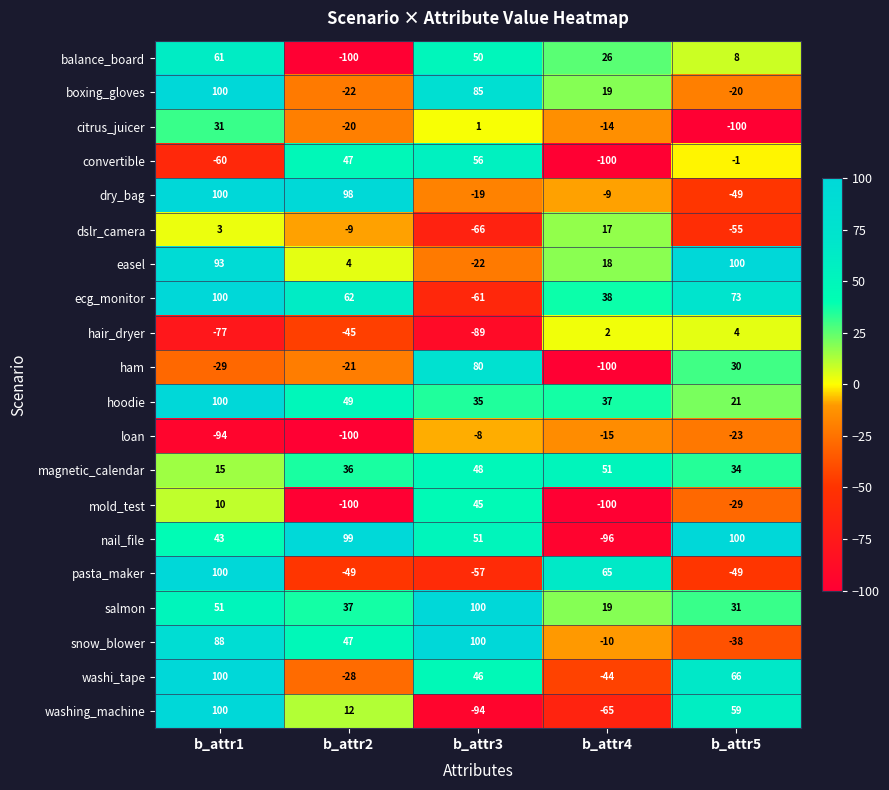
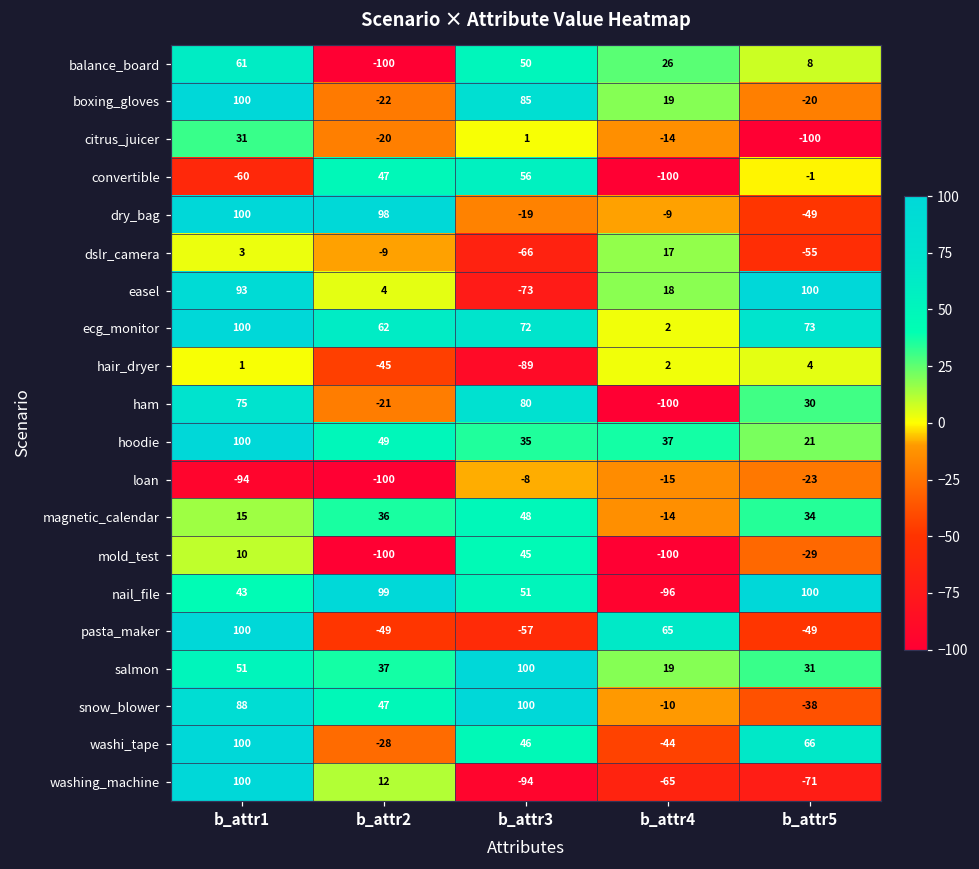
  {
    "balance_board": {
      "b_attr1": 61,
      "b_attr2": -100,
      "b_attr3": 50,
      "b_attr4": 26,
      "b_attr5": 8
    },
    "boxing_gloves": {
      "b_attr1": 100,
      "b_attr2": -22,
      "b_attr3": 85,
      "b_attr4": 19,
      "b_attr5": -20
    },
    "citrus_juicer": {
      "b_attr1": 31,
      "b_attr2": -20,
      "b_attr3": 1,
      "b_attr4": -14,
      "b_attr5": -100
    },
    "convertible": {
      "b_attr1": -60,
      "b_attr2": 47,
      "b_attr3": 56,
      "b_attr4": -100,
      "b_attr5": -1
    },
    "dry_bag": {
      "b_attr1": 100,
      "b_attr2": 98,
      "b_attr3": -19,
      "b_attr4": -9,
      "b_attr5": -49
    },
    "dslr_camera": {
      "b_attr1": 3,
      "b_attr2": -9,
      "b_attr3": -66,
      "b_attr4": 17,
      "b_attr5": -55
    },
    "easel": {
      "b_attr1": 93,
      "b_attr2": 4,
-     "b_attr3": -22,
+     "b_attr3": -73,
      "b_attr4": 18,
      "b_attr5": 100
    },
    "ecg_monitor": {
      "b_attr1": 100,
      "b_attr2": 62,
-     "b_attr3": -61,
-     "b_attr4": 38,
+     "b_attr3": 72,
+     "b_attr4": 2,
      "b_attr5": 73
    },
    "hair_dryer": {
-     "b_attr1": -77,
+     "b_attr1": 1,
      "b_attr2": -45,
      "b_attr3": -89,
      "b_attr4": 2,
      "b_attr5": 4
    },
    "ham": {
-     "b_attr1": -29,
+     "b_attr1": 75,
      "b_attr2": -21,
      "b_attr3": 80,
      "b_attr4": -100,
      "b_attr5": 30
    },
    "hoodie": {
      "b_attr1": 100,
      "b_attr2": 49,
      "b_attr3": 35,
      "b_attr4": 37,
      "b_attr5": 21
    },
    "loan": {
      "b_attr1": -94,
      "b_attr2": -100,
      "b_attr3": -8,
      "b_attr4": -15,
      "b_attr5": -23
    },
    "magnetic_calendar": {
      "b_attr1": 15,
      "b_attr2": 36,
      "b_attr3": 48,
-     "b_attr4": 51,
+     "b_attr4": -14,
      "b_attr5": 34
    },
    "mold_test": {
      "b_attr1": 10,
      "b_attr2": -100,
      "b_attr3": 45,
      "b_attr4": -100,
      "b_attr5": -29
    },
    "nail_file": {
      "b_attr1": 43,
      "b_attr2": 99,
      "b_attr3": 51,
      "b_attr4": -96,
      "b_attr5": 100
    },
    "pasta_maker": {
      "b_attr1": 100,
      "b_attr2": -49,
      "b_attr3": -57,
      "b_attr4": 65,
      "b_attr5": -49
    },
    "salmon": {
      "b_attr1": 51,
      "b_attr2": 37,
      "b_attr3": 100,
      "b_attr4": 19,
      "b_attr5": 31
    },
    "snow_blower": {
      "b_attr1": 88,
      "b_attr2": 47,
      "b_attr3": 100,
      "b_attr4": -10,
      "b_attr5": -38
    },
    "washi_tape": {
      "b_attr1": 100,
      "b_attr2": -28,
      "b_attr3": 46,
      "b_attr4": -44,
      "b_attr5": 66
    },
    "washing_machine": {
      "b_attr1": 100,
      "b_attr2": 12,
      "b_attr3": -94,
      "b_attr4": -65,
-     "b_attr5": 59
+     "b_attr5": -71
    }
  }
